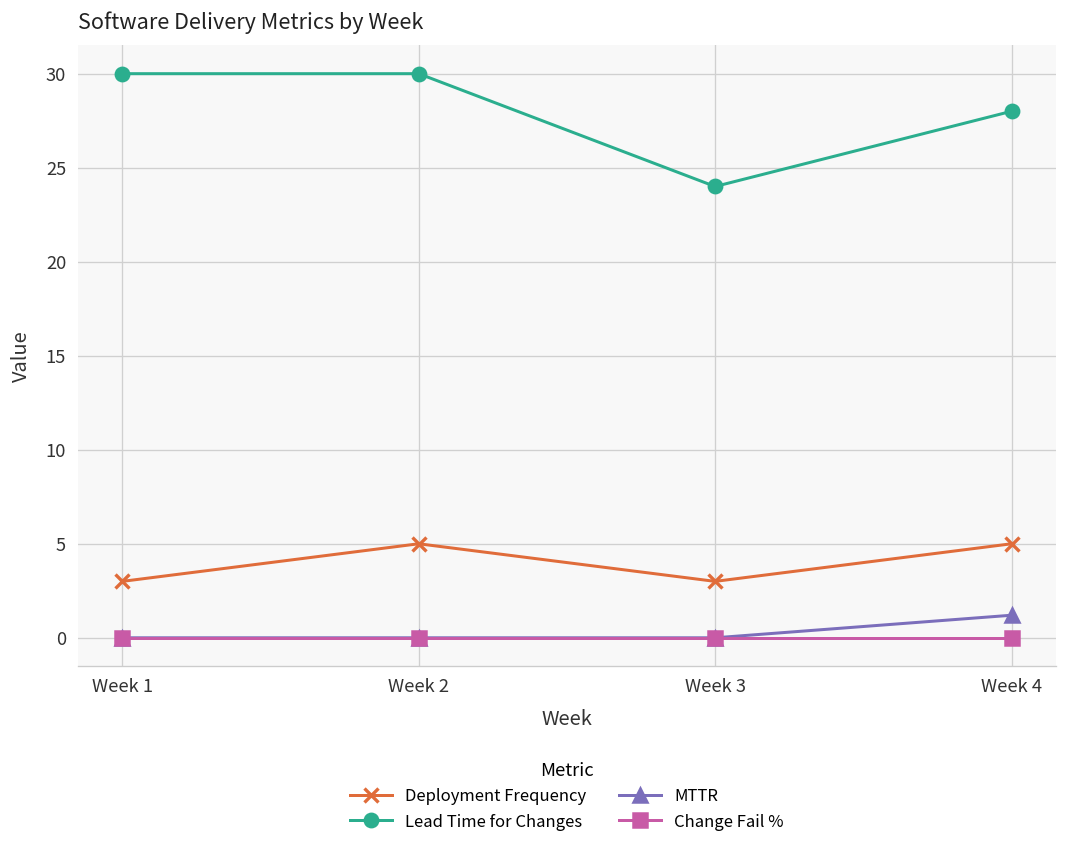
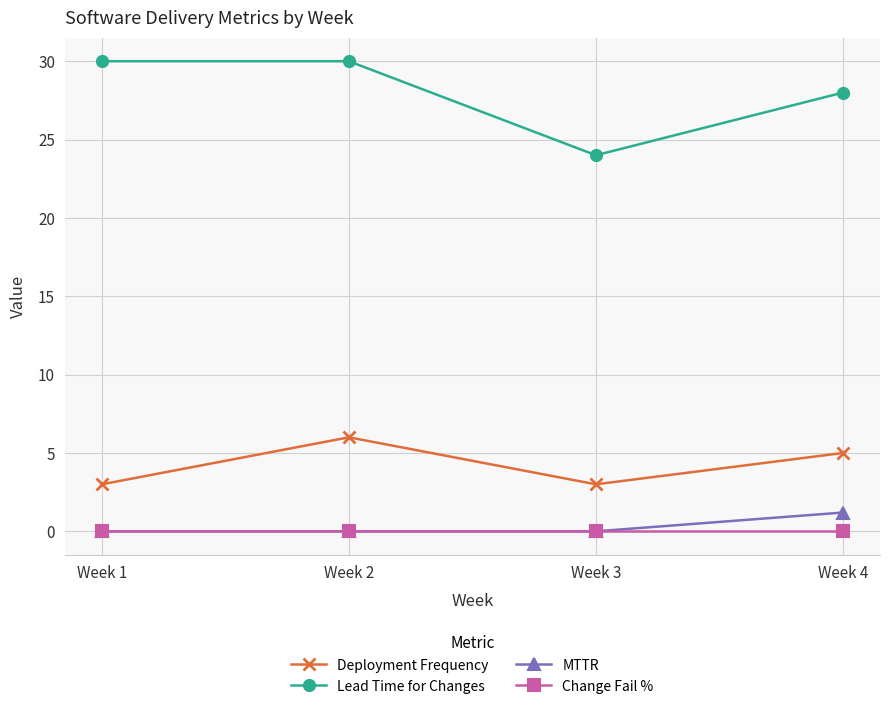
  {
    "Deployment Frequency": {
      "Week 1": 3,
-     "Week 2": 5,
+     "Week 2": 6,
      "Week 3": 3,
      "Week 4": 5
    },
    "Lead Time for Changes": {
      "Week 1": 30,
      "Week 2": 30,
      "Week 3": 24,
      "Week 4": 28
    },
    "MTTR": {
      "Week 4": 1.2
    },
    "Change Fail %": {
      "Week 4": 0
    }
  }
